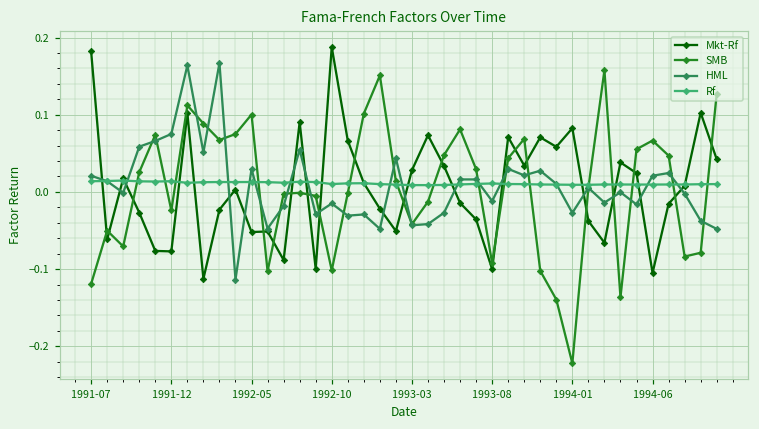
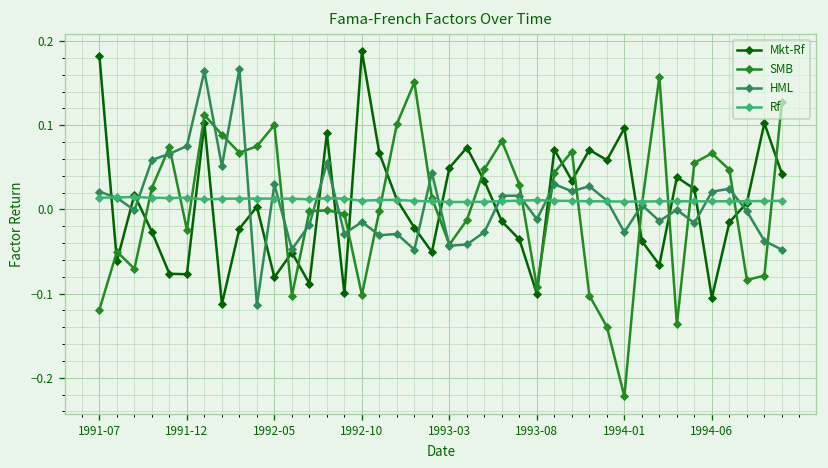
  {
    "Mkt-Rf": {
      "1991-07": 0.18,
      "1991-12": -0.08,
-     "1992-05": -0.05,
+     "1992-05": -0.08,
      "1992-10": 0.19,
-     "1993-03": 0.03,
+     "1993-03": 0.05,
      "1993-08": -0.10,
-     "1994-01": 0.08,
+     "1994-01": 0.10,
      "1994-06": -0.11
    }
  }
